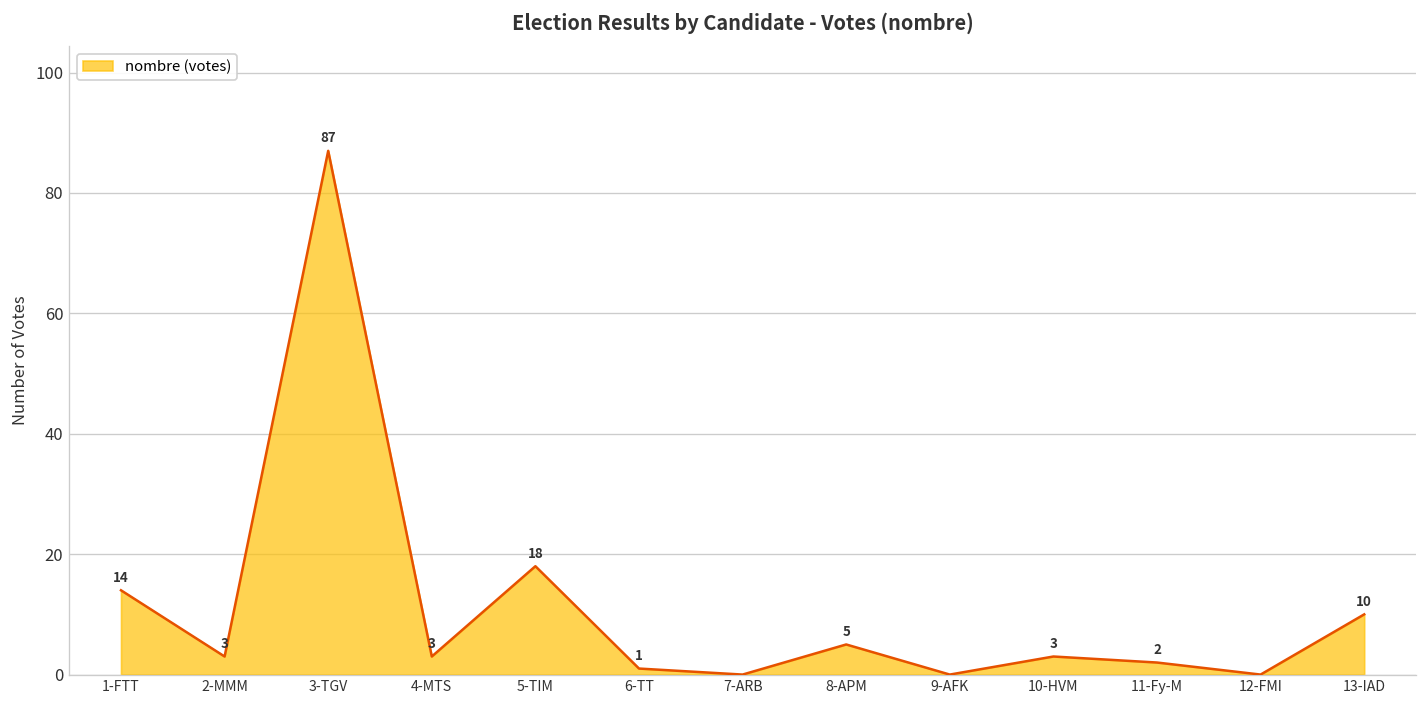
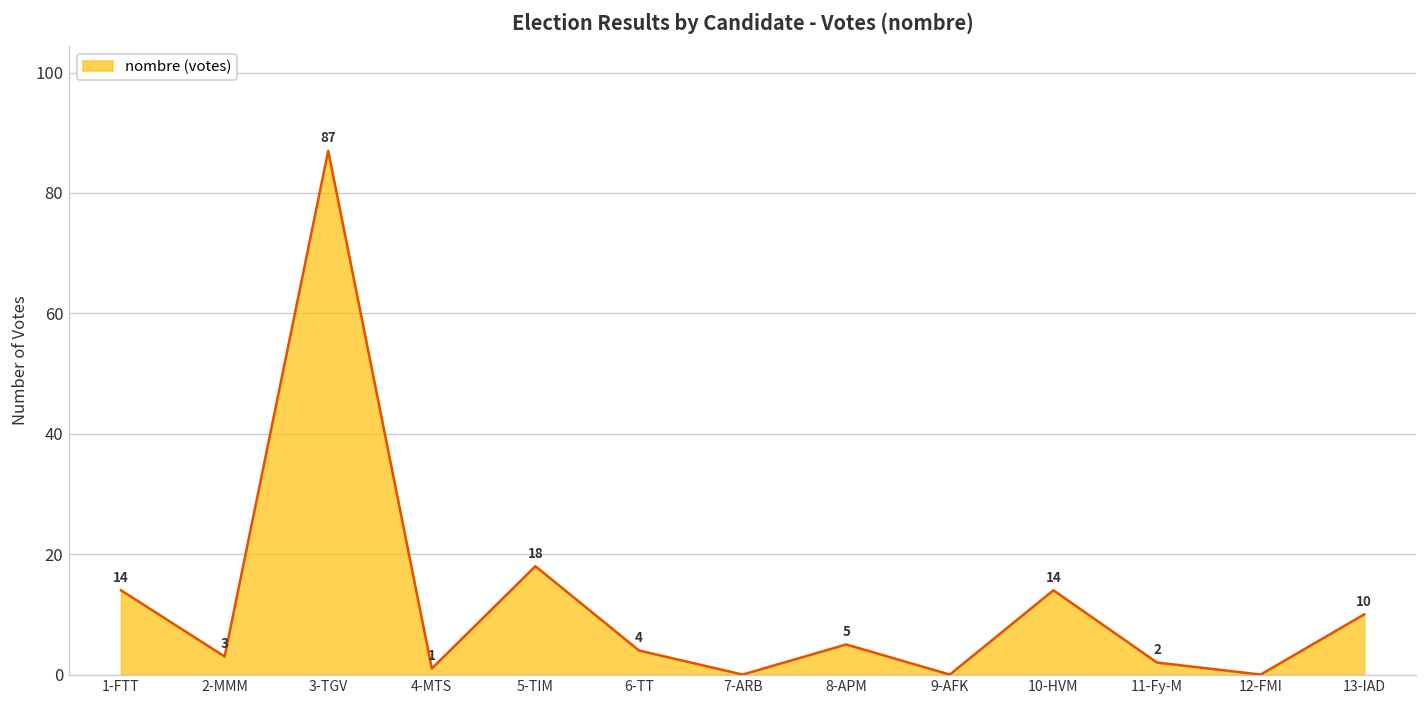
  {
    "1-FTT": 14,
    "2-MMM": 3,
    "3-TGV": 87,
-   "4-MTS": 3,
+   "4-MTS": 1,
    "5-TIM": 18,
-   "6-TT": 1,
+   "6-TT": 4,
    "8-APM": 5,
-   "10-HVM": 3,
+   "10-HVM": 14,
    "11-Fy-M": 2,
    "13-IAD": 10
  }
